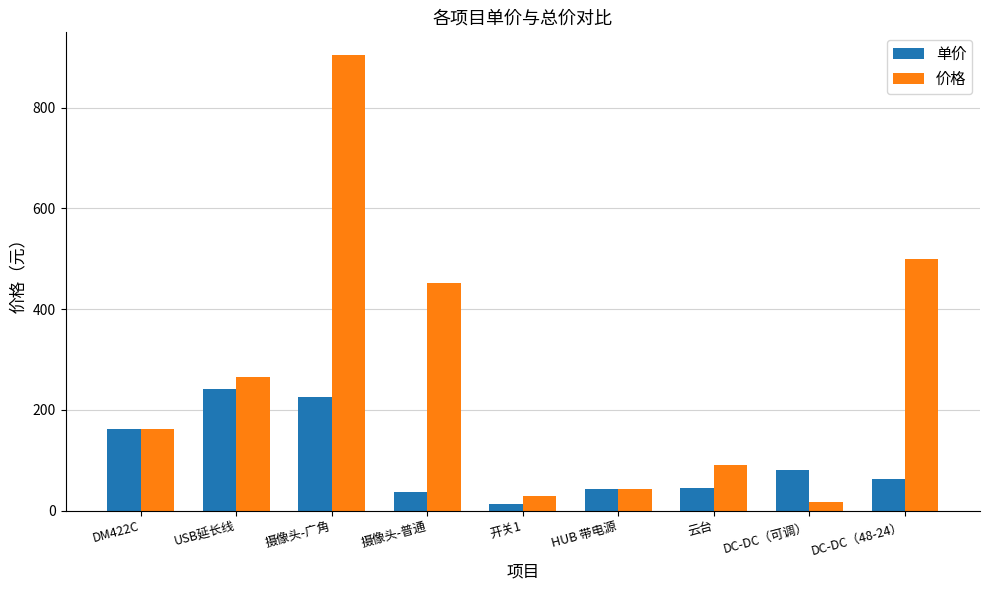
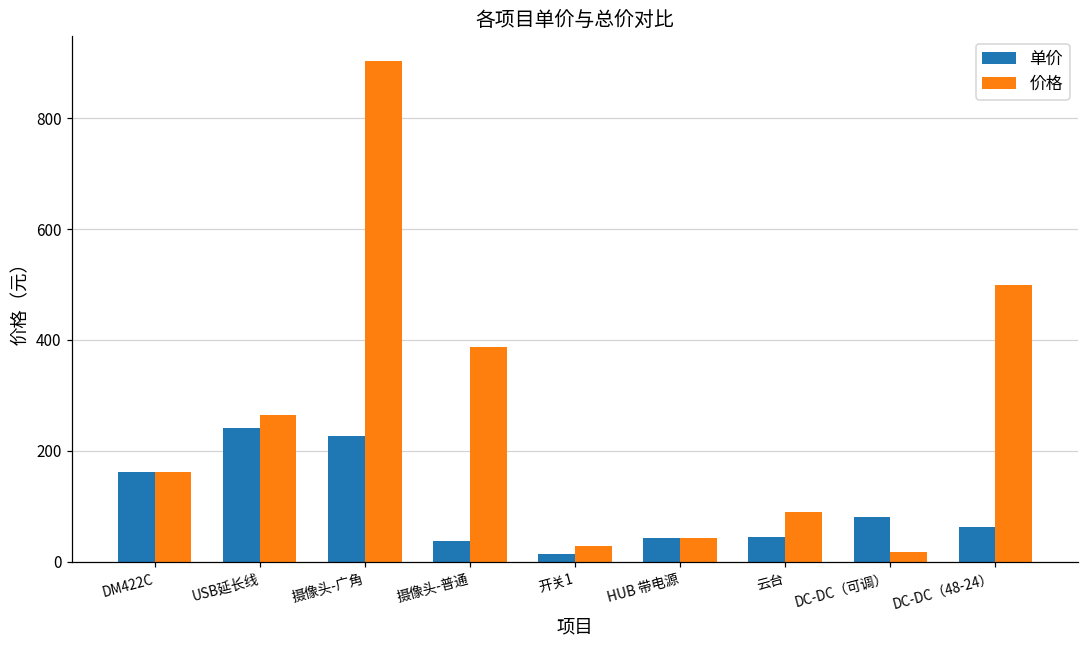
  {
    "单价": {
      "DM422C": 160,
      "USB延长线": 240,
      "摄像头-广角": 230,
      "摄像头-普通": 40,
      "开关1": 10,
      "HUB 带电源": 40,
      "云台": 50,
      "DC-DC（可调）": 80,
      "DC-DC（48-24）": 60
    },
    "价格": {
      "DM422C": 160,
      "USB延长线": 270,
      "摄像头-广角": 900,
-     "摄像头-普通": 450,
+     "摄像头-普通": 390,
      "开关1": 30,
      "HUB 带电源": 40,
      "云台": 90,
      "DC-DC（可调）": 20,
      "DC-DC（48-24）": 500
    }
  }
